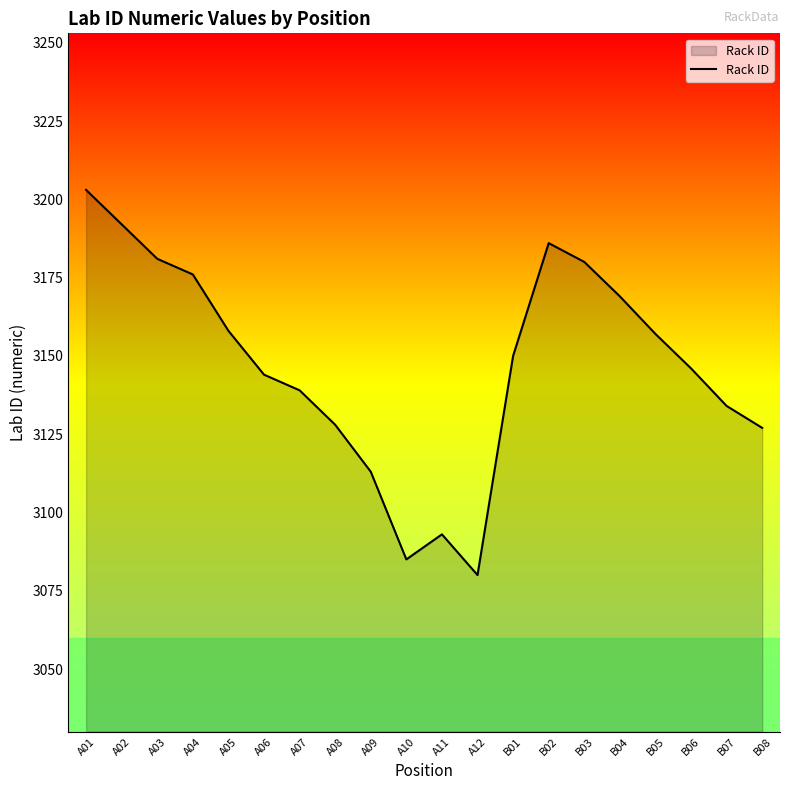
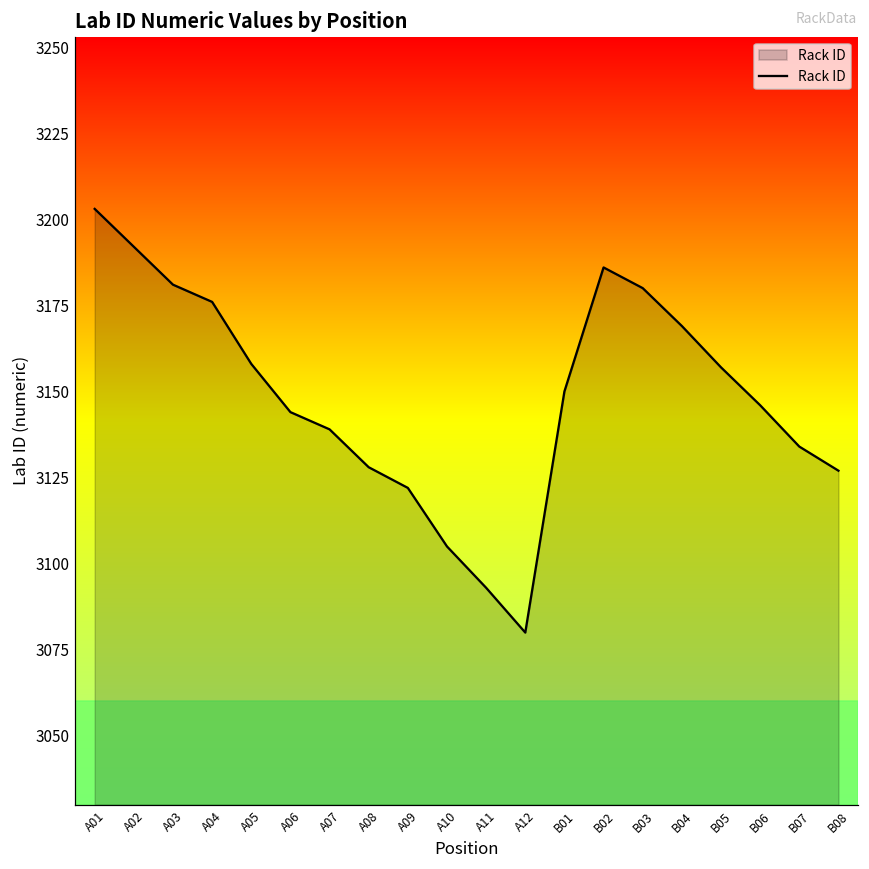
  {
    "A01": 3203,
    "A02": 3192,
    "A03": 3181,
    "A04": 3176,
    "A05": 3158,
    "A06": 3144,
    "A07": 3139,
    "A08": 3128,
-   "A09": 3113,
-   "A10": 3085,
+   "A09": 3122,
+   "A10": 3105,
    "A11": 3093,
    "A12": 3080,
    "B01": 3150,
    "B02": 3186,
    "B03": 3180,
    "B04": 3169,
    "B05": 3157,
    "B06": 3146,
    "B07": 3134,
    "B08": 3127
  }
